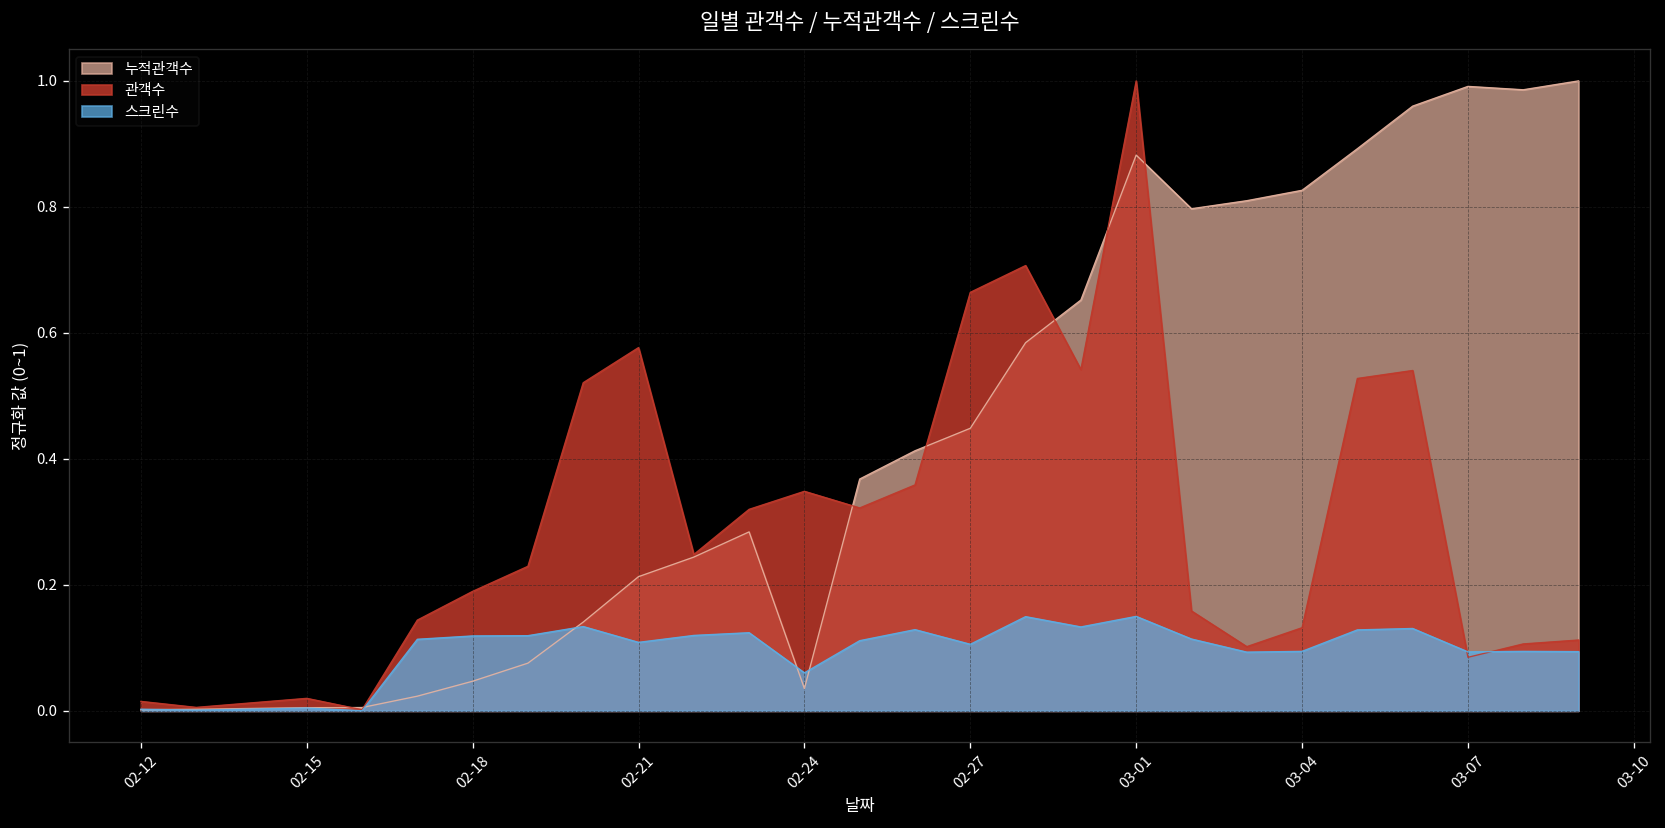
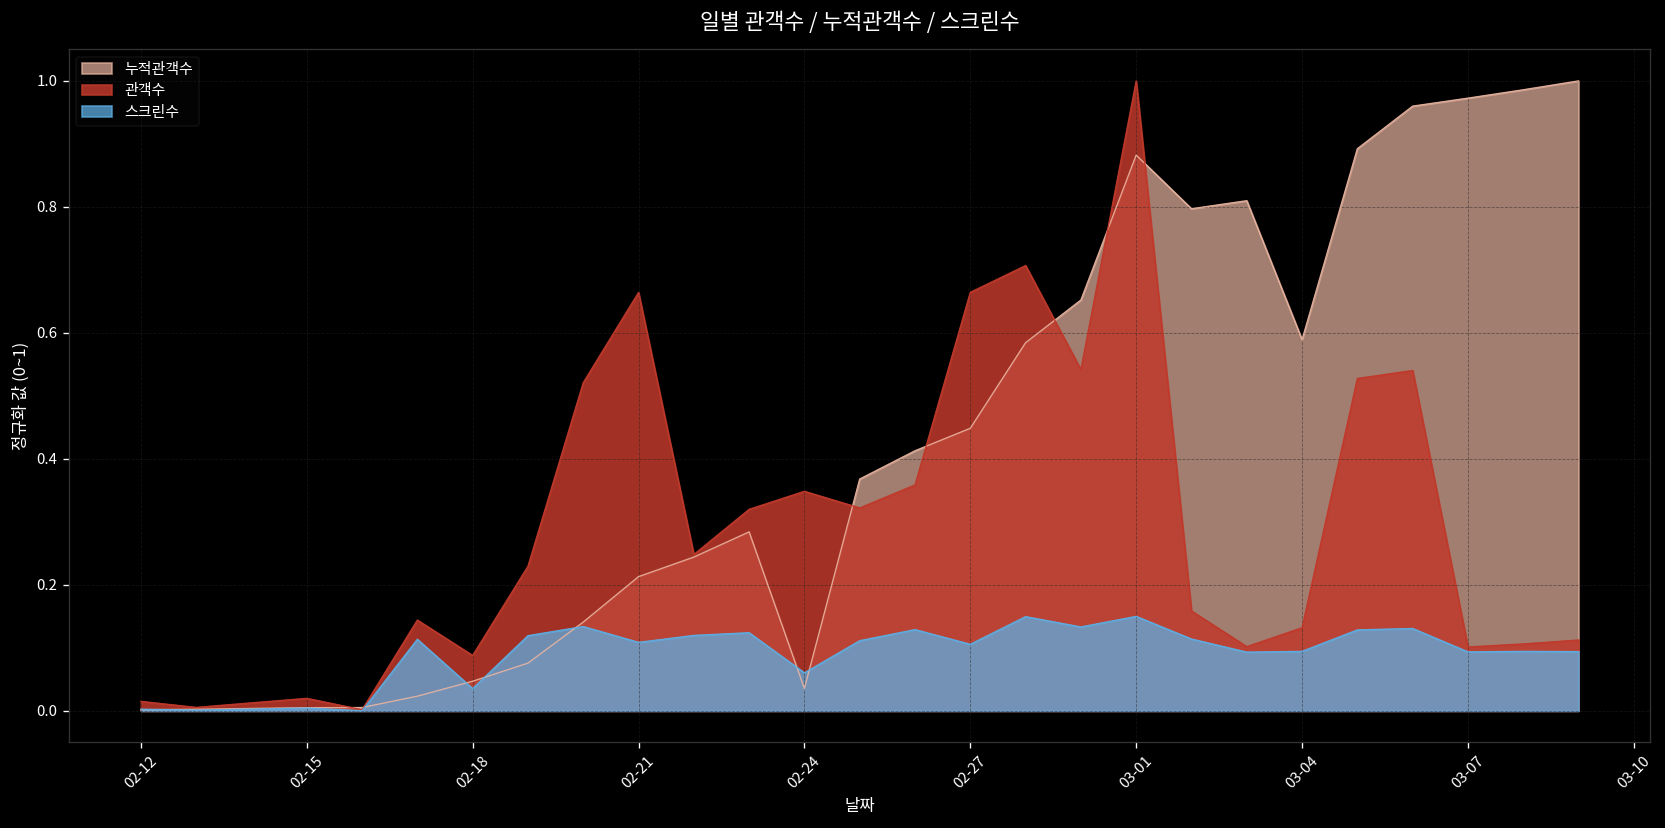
  {
    "누적관객수": {
      "02-18": 0.05,
      "02-21": 0.21,
      "02-24": 0.04,
      "02-27": 0.45,
      "03-01": 0.88,
-     "03-04": 0.83,
-     "03-07": 0.99
+     "03-04": 0.59,
+     "03-07": 0.97
    },
    "관객수": {
      "02-12": 0.02,
      "02-15": 0.02,
-     "02-18": 0.19,
-     "02-21": 0.58,
+     "02-18": 0.09,
+     "02-21": 0.66,
      "02-24": 0.35,
      "02-27": 0.66,
      "03-01": 1.00,
      "03-04": 0.13,
-     "03-07": 0.09
+     "03-07": 0.10
    },
    "스크린수": {
-     "02-18": 0.12,
+     "02-18": 0.04,
      "02-21": 0.11,
      "02-24": 0.06,
      "02-27": 0.11,
      "03-01": 0.15,
      "03-04": 0.09,
      "03-07": 0.09
    }
  }
